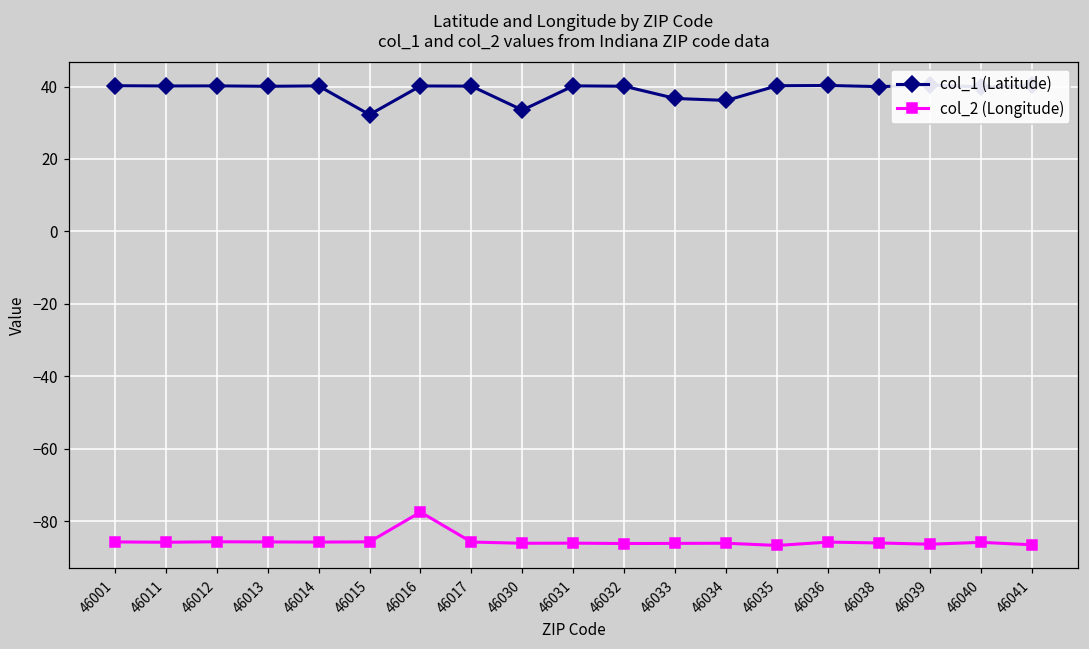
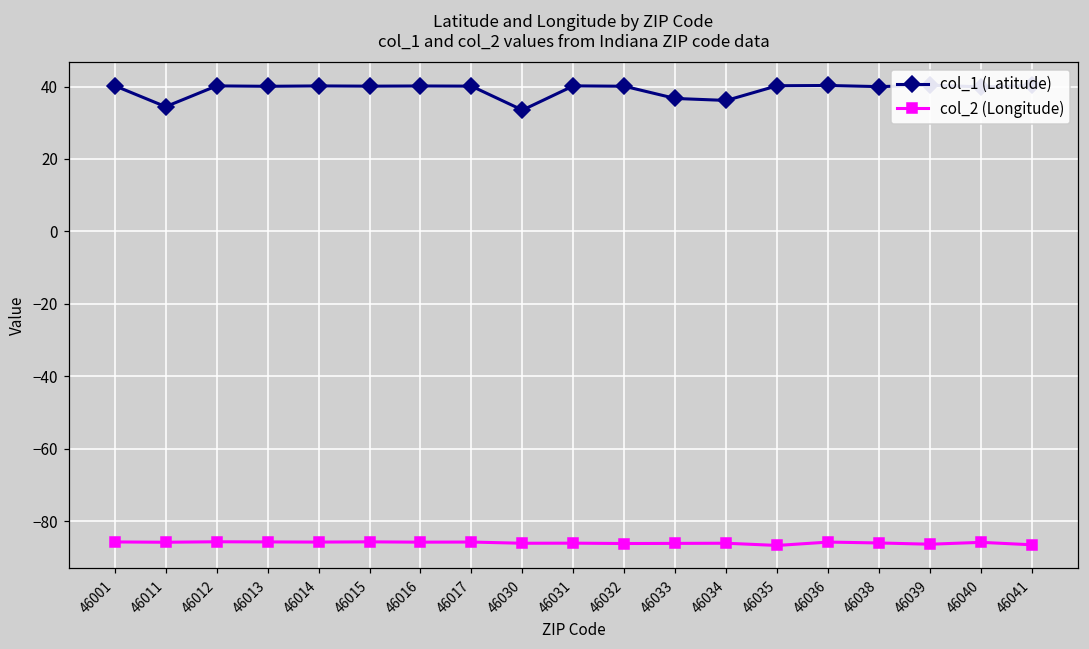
  {
    "col_1 (Latitude)": {
      "46001": 40,
-     "46011": 40,
+     "46011": 34,
      "46012": 40,
      "46013": 40,
      "46014": 40,
-     "46015": 32,
+     "46015": 40,
      "46016": 40,
      "46017": 40,
      "46030": 33,
      "46031": 40,
      "46032": 40,
      "46033": 37,
      "46034": 36,
      "46035": 40,
      "46036": 40,
      "46038": 40
    },
    "col_2 (Longitude)": {
      "46001": -86,
      "46011": -86,
      "46012": -86,
      "46013": -86,
      "46014": -86,
      "46015": -86,
-     "46016": -77,
+     "46016": -86,
      "46017": -86,
      "46030": -86,
      "46031": -86,
      "46032": -86,
      "46033": -86,
      "46034": -86,
      "46035": -87,
      "46036": -86,
      "46038": -86,
      "46039": -86,
      "46040": -86,
      "46041": -86
    }
  }
